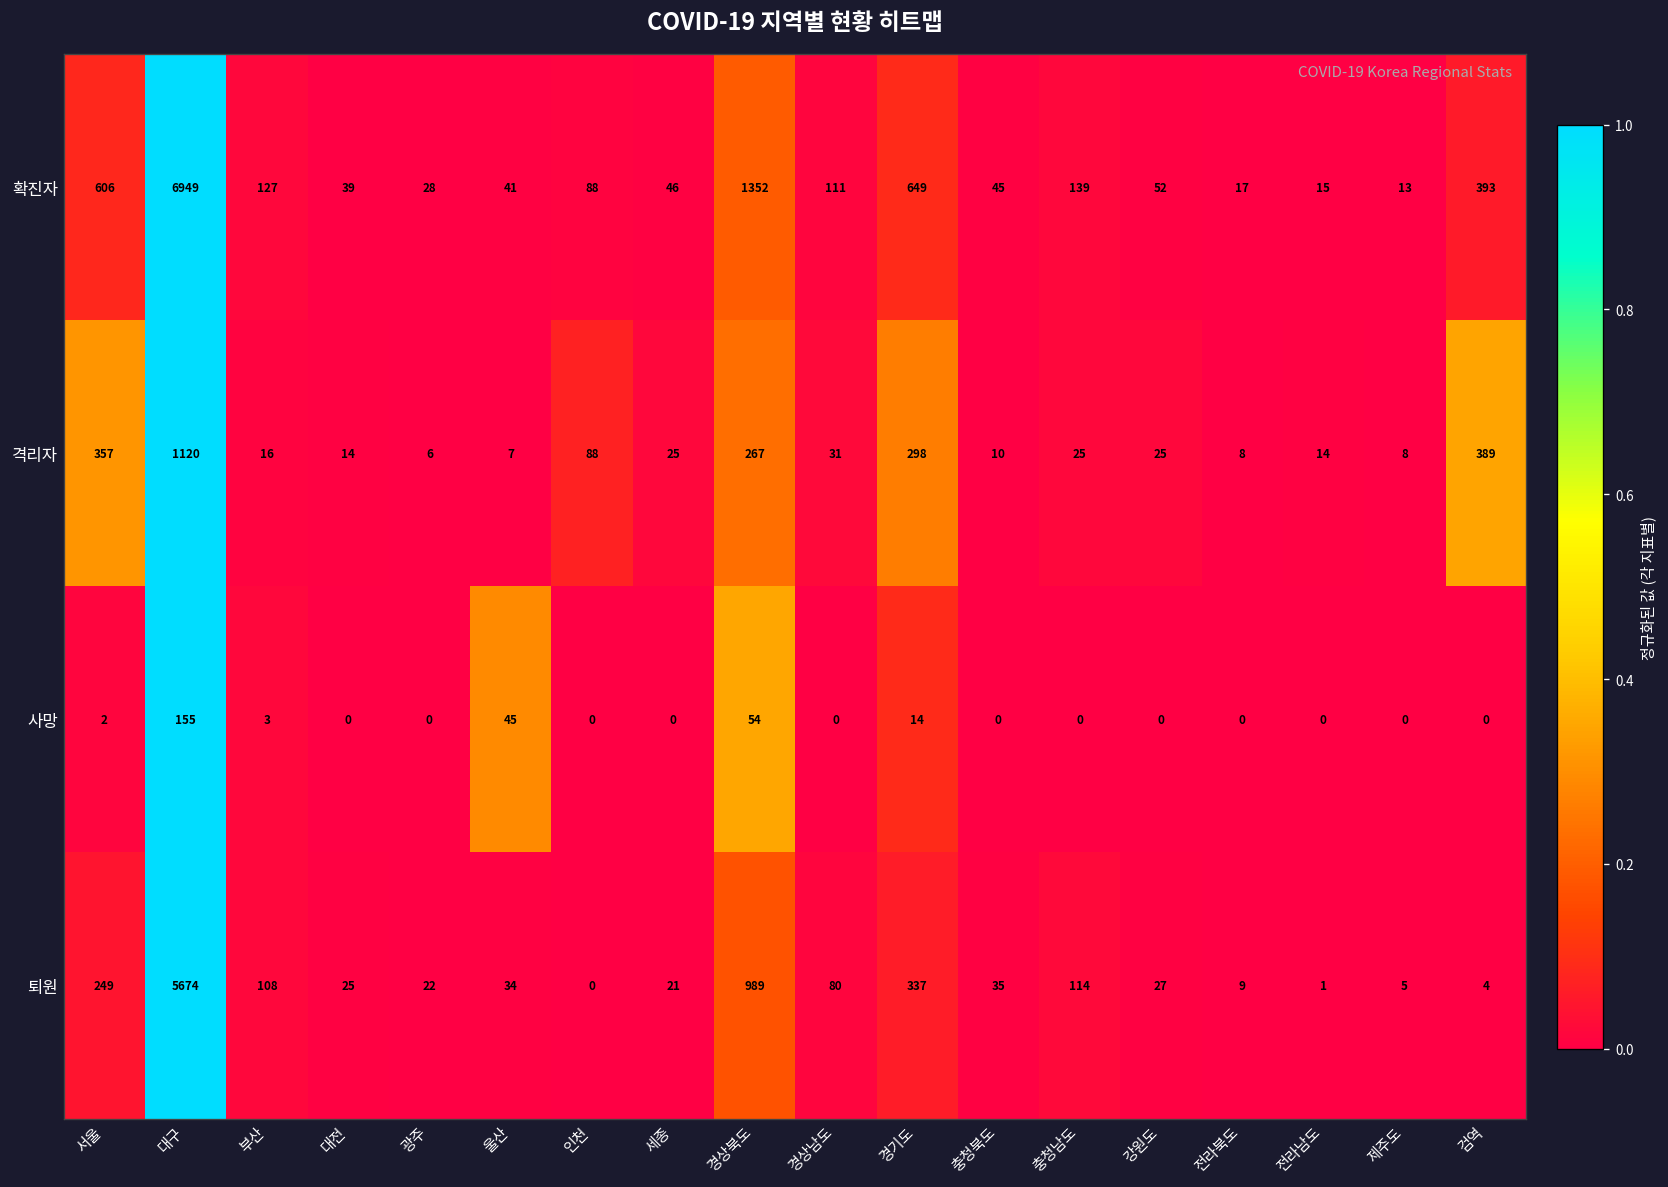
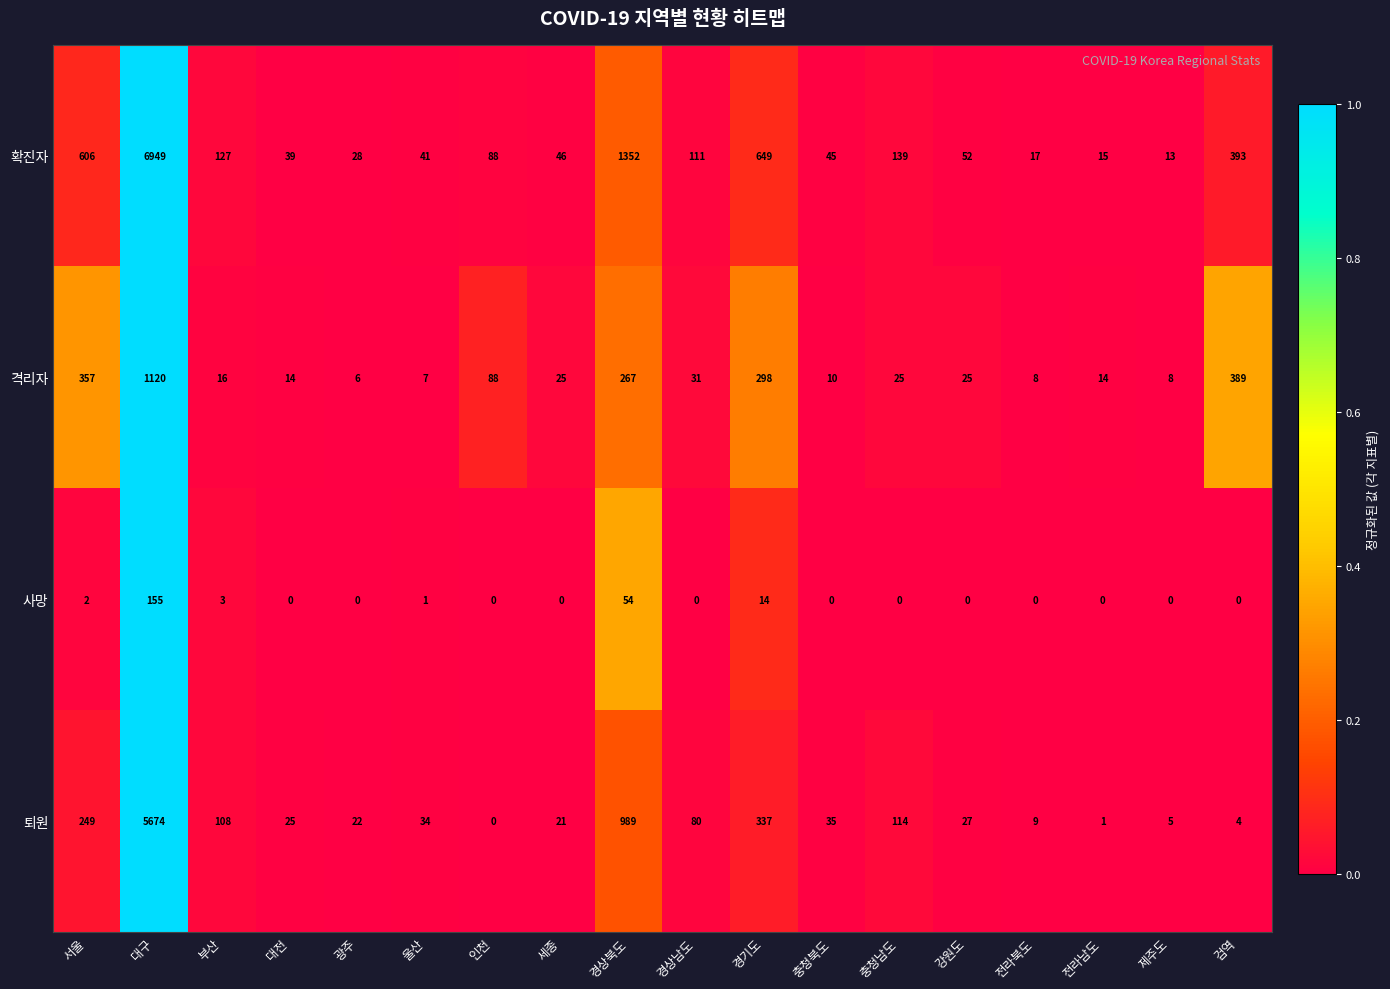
  {
    "확진자": {
      "서울": 606,
      "대구": 6949,
      "부산": 127,
      "대전": 39,
      "광주": 28,
      "울산": 41,
      "인천": 88,
      "세종": 46,
      "경상북도": 1352,
      "경상남도": 111,
      "경기도": 649,
      "충청북도": 45,
      "충청남도": 139,
      "강원도": 52,
      "전라북도": 17,
      "전라남도": 15,
      "검역": 393
    },
    "격리자": {
      "서울": 357,
      "대구": 1120,
      "부산": 16,
      "대전": 14,
      "광주": 6,
      "울산": 7,
      "인천": 88,
      "세종": 25,
      "경상북도": 267,
      "경상남도": 31,
      "경기도": 298,
      "충청북도": 10,
      "충청남도": 25,
      "강원도": 25,
      "전라북도": 8,
      "전라남도": 14,
      "제주도": 8,
      "검역": 389
    },
    "사망": {
      "서울": 2,
      "대구": 155,
      "부산": 3,
      "대전": 0,
      "광주": 0,
-     "울산": 45,
+     "울산": 1,
      "인천": 0,
      "세종": 0,
      "경상북도": 54,
      "경상남도": 0,
      "경기도": 14,
      "충청북도": 0,
      "충청남도": 0,
      "강원도": 0,
      "전라북도": 0,
      "전라남도": 0,
      "제주도": 0,
      "검역": 0
    },
    "퇴원": {
      "서울": 249,
      "대구": 5674,
      "부산": 108,
      "대전": 25,
      "광주": 22,
      "울산": 34,
      "인천": 0,
      "세종": 21,
      "경상북도": 989,
      "경상남도": 80,
      "경기도": 337,
      "충청북도": 35,
      "충청남도": 114,
      "강원도": 27,
      "전라북도": 9,
      "전라남도": 1,
      "제주도": 5,
      "검역": 4
    }
  }
